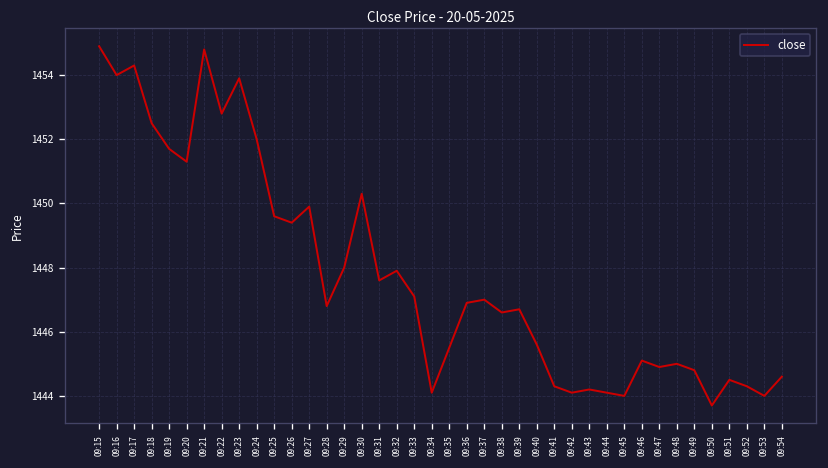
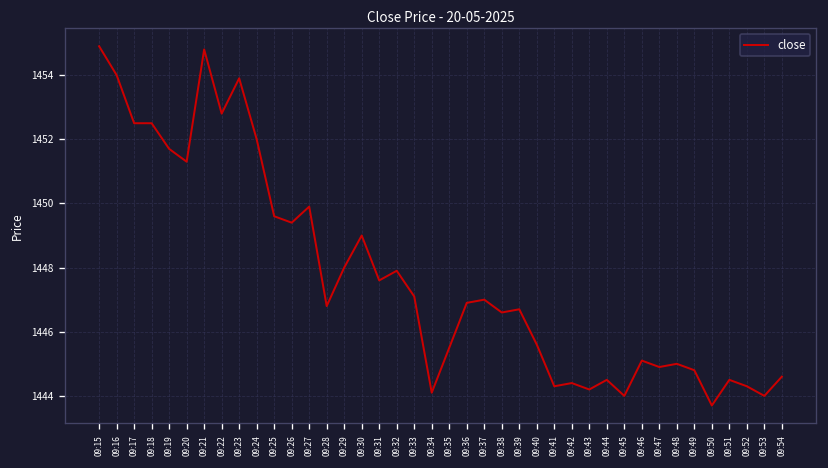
  {
    "09:15": 1454.9,
    "09:16": 1454.0,
-   "09:17": 1454.3,
+   "09:17": 1452.5,
    "09:18": 1452.5,
    "09:19": 1451.7,
    "09:20": 1451.3,
    "09:21": 1454.8,
    "09:22": 1452.8,
    "09:23": 1453.9,
    "09:24": 1452.0,
    "09:25": 1449.6,
    "09:26": 1449.4,
    "09:27": 1449.9,
    "09:28": 1446.8,
    "09:29": 1448.0,
-   "09:30": 1450.3,
+   "09:30": 1449.0,
    "09:31": 1447.6,
    "09:32": 1447.9,
    "09:33": 1447.1,
    "09:34": 1444.1,
    "09:35": 1445.5,
    "09:36": 1446.9,
    "09:37": 1447.0,
    "09:38": 1446.6,
    "09:39": 1446.7,
    "09:40": 1445.6,
    "09:41": 1444.3,
-   "09:42": 1444.1,
+   "09:42": 1444.4,
    "09:43": 1444.2,
-   "09:44": 1444.1,
+   "09:44": 1444.5,
    "09:45": 1444.0,
    "09:46": 1445.1,
    "09:47": 1444.9,
    "09:48": 1445.0,
    "09:49": 1444.8,
    "09:50": 1443.7,
    "09:51": 1444.5,
    "09:52": 1444.3,
    "09:53": 1444.0,
    "09:54": 1444.6
  }
